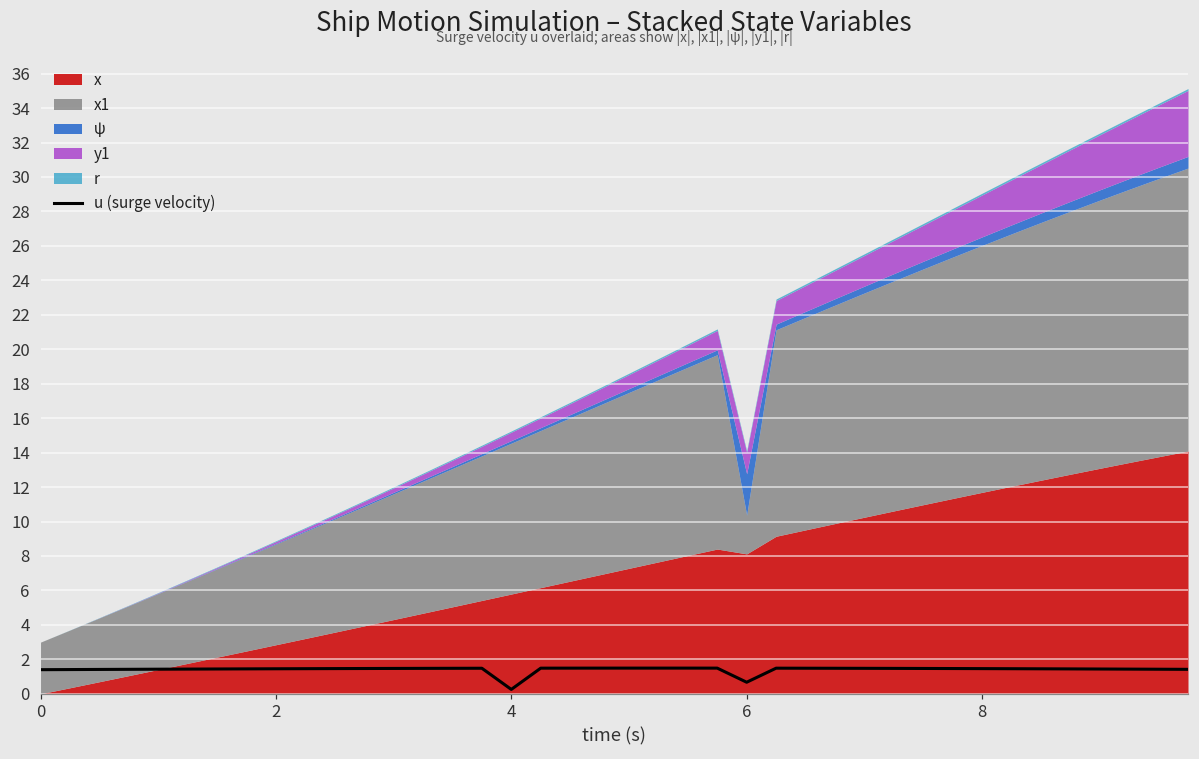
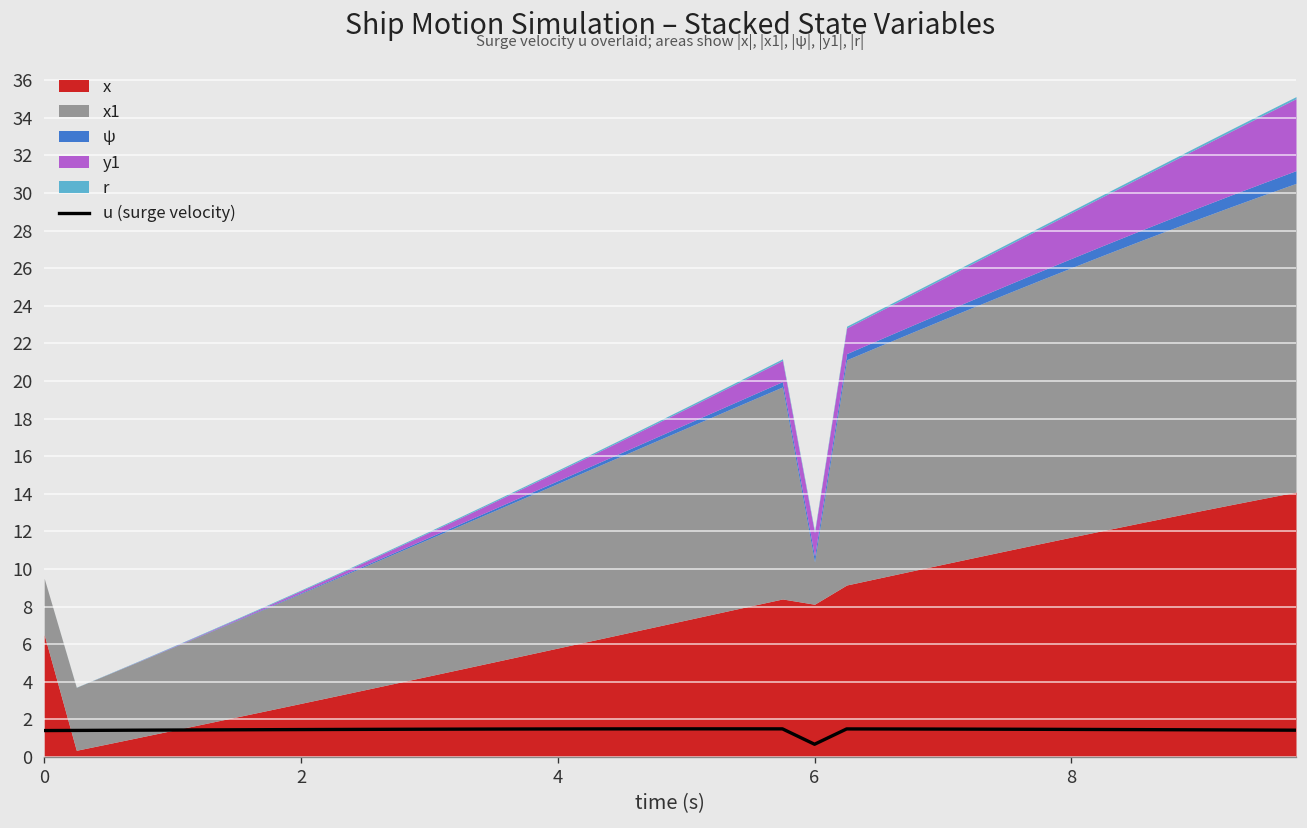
  {
    "x": {
-     "0": 0.0,
+     "0": 6.5,
      "2": 2.8,
      "4": 5.8,
      "6": 8.1,
      "8": 11.7
    },
    "u (surge velocity)": {
      "0": 1.4,
      "2": 1.5,
-     "4": 0.3,
+     "4": 1.5,
      "6": 0.7,
      "8": 1.5
    },
    "x1": {
      "6": 2.2,
      "8": 14.3
    },
    "ψ": {
-     "6": 2.4,
+     "6": 0.3,
      "8": 0.5
    }
  }
